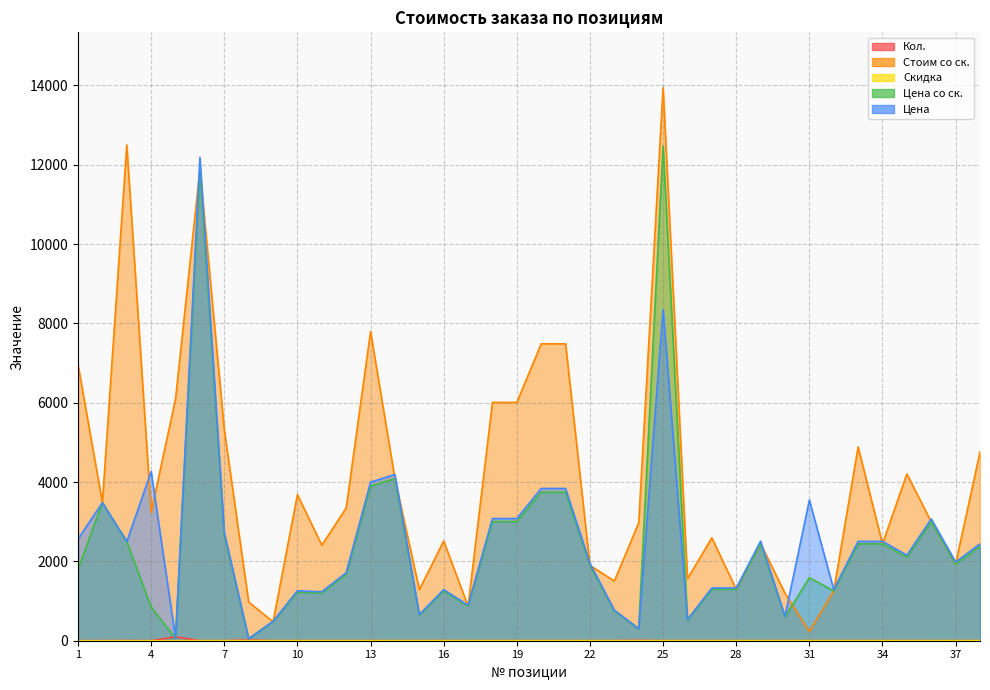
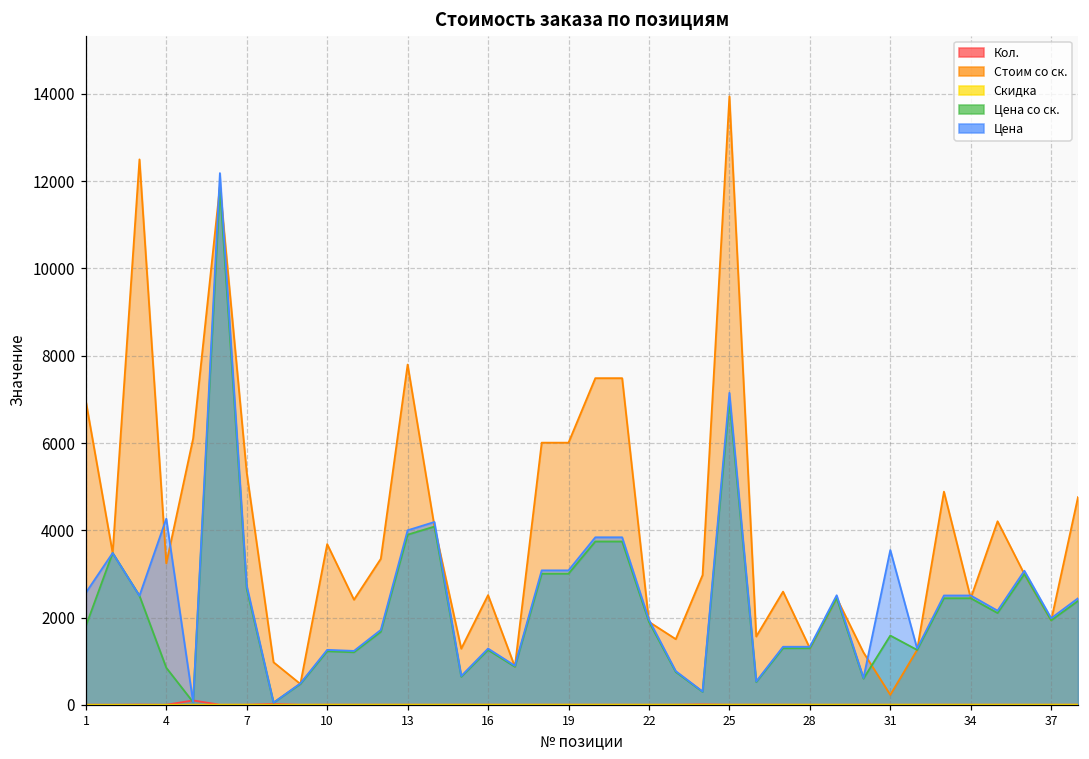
  {
    "Цена со ск.": {
      "1": 1800,
      "4": 800,
      "7": 2700,
      "13": 3900,
      "19": 3000,
-     "25": 12500,
+     "25": 7000,
      "31": 1600
    },
    "Цена": {
      "1": 2600,
      "4": 4300,
      "7": 2700,
      "13": 4000,
      "19": 3100,
-     "25": 8400,
+     "25": 7200,
      "31": 3500
    }
  }
